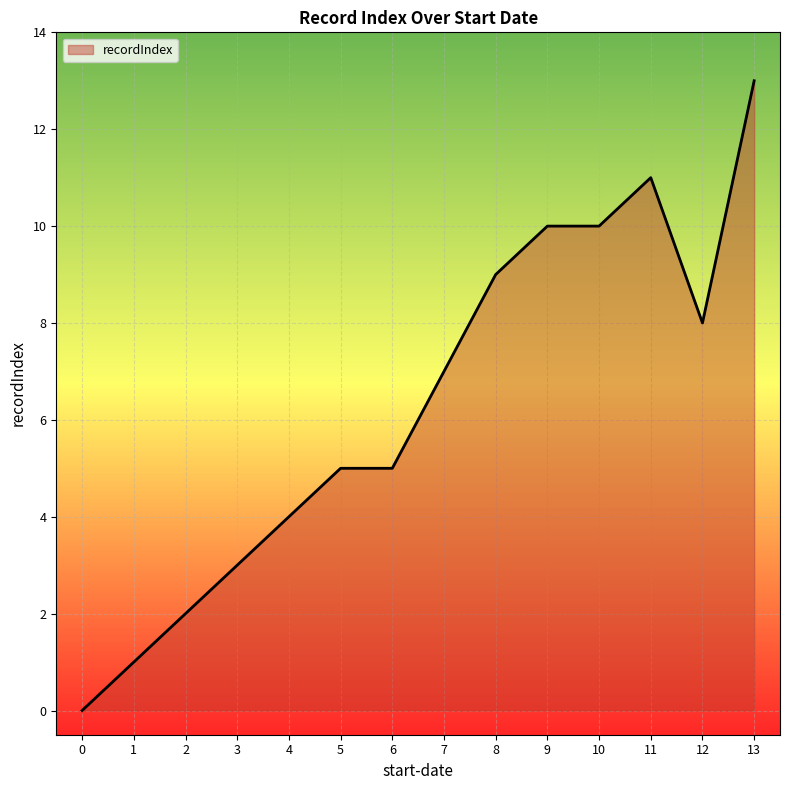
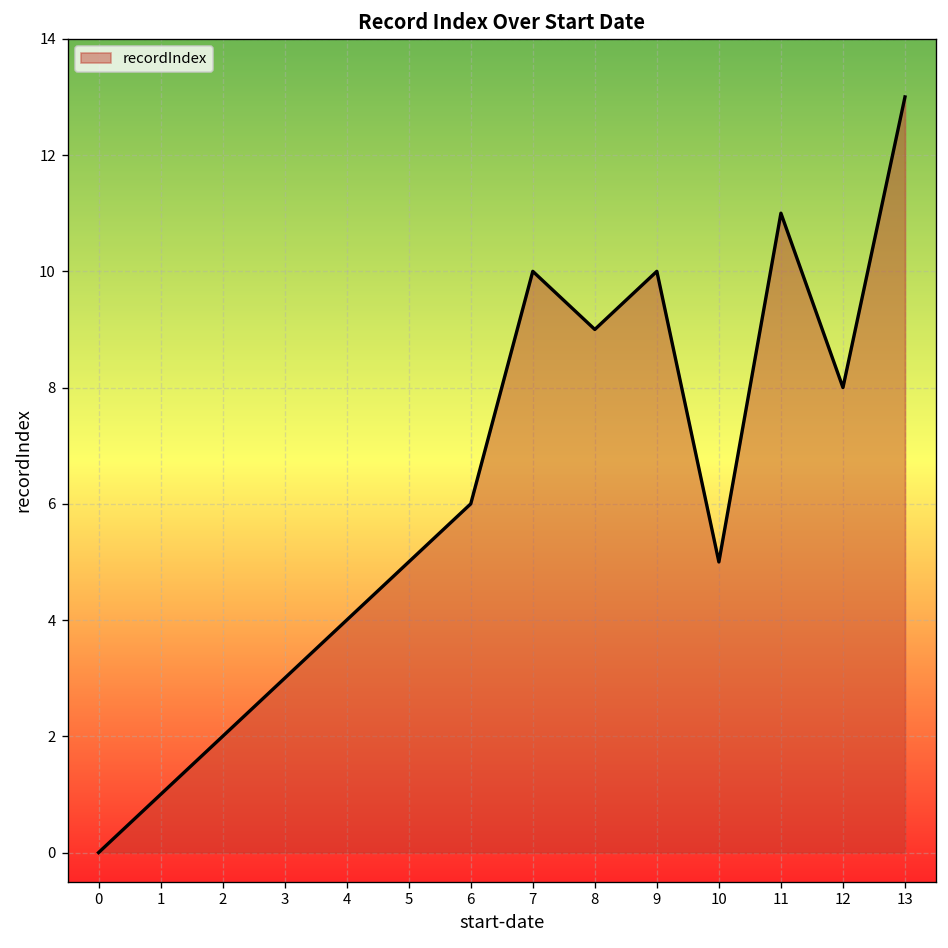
  {
    "0": 0,
    "1": 1,
    "2": 2,
    "3": 3,
    "4": 4,
    "5": 5,
-   "6": 5,
-   "7": 7,
+   "6": 6,
+   "7": 10,
    "8": 9,
    "9": 10,
-   "10": 10,
+   "10": 5,
    "11": 11,
    "12": 8,
    "13": 13
  }
